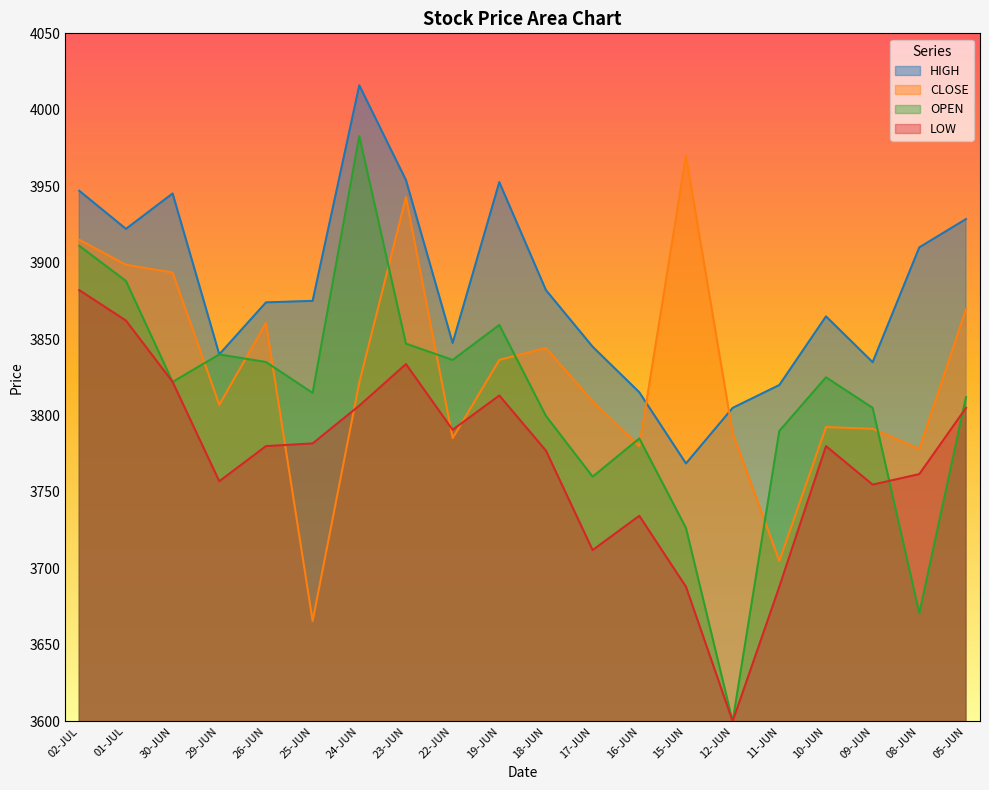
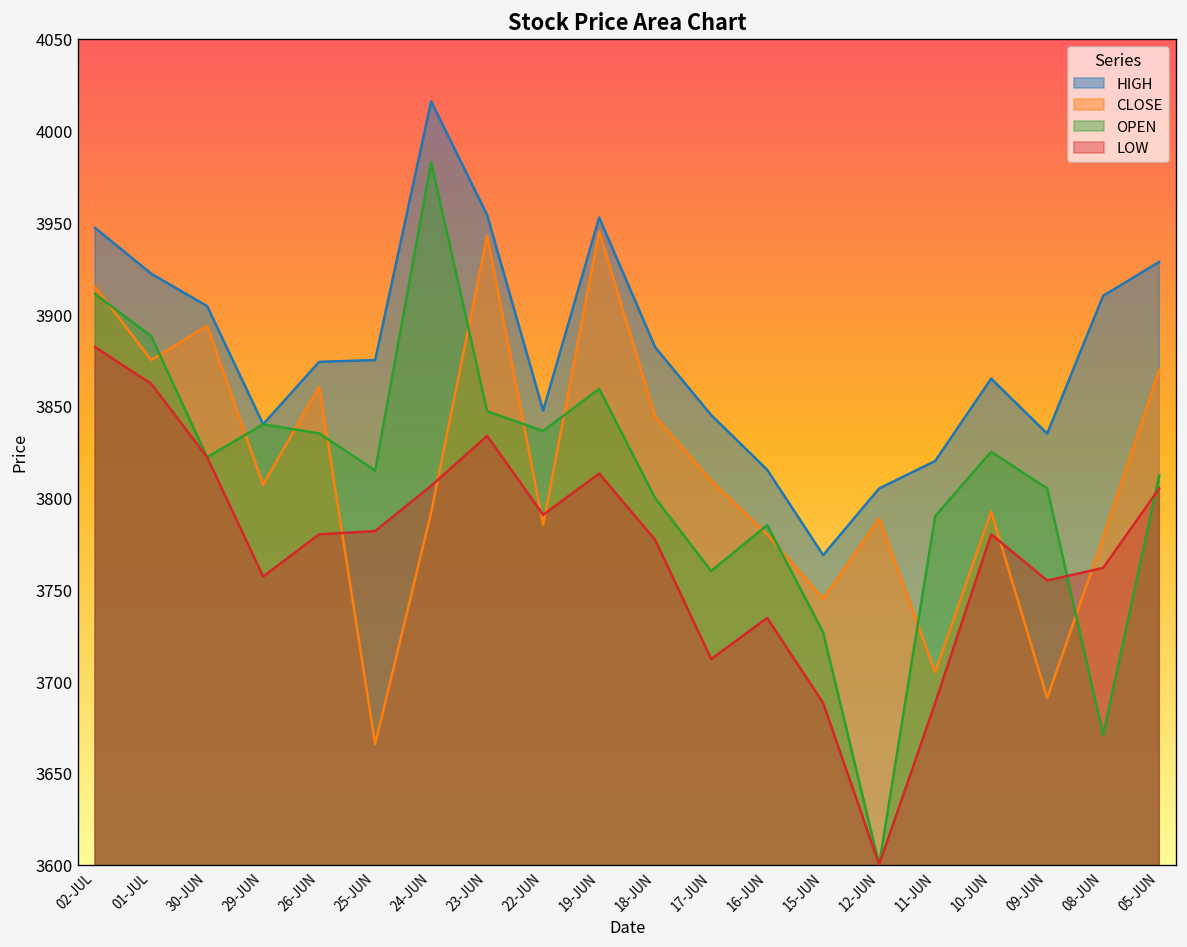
  {
    "HIGH": {
      "02-JUL": 3947,
      "01-JUL": 3922,
-     "30-JUN": 3945,
+     "30-JUN": 3904,
      "26-JUN": 3874,
      "25-JUN": 3875,
      "24-JUN": 4016,
      "23-JUN": 3954,
      "22-JUN": 3847,
      "19-JUN": 3953,
      "18-JUN": 3882,
      "17-JUN": 3845,
      "16-JUN": 3815,
      "15-JUN": 3769,
      "12-JUN": 3805,
      "11-JUN": 3820,
      "10-JUN": 3865,
      "09-JUN": 3835,
      "08-JUN": 3910,
      "05-JUN": 3929
    },
    "CLOSE": {
      "02-JUL": 3915,
-     "01-JUL": 3899,
+     "01-JUL": 3875,
      "30-JUN": 3894,
      "29-JUN": 3807,
      "26-JUN": 3861,
      "25-JUN": 3666,
-     "24-JUN": 3822,
+     "24-JUN": 3792,
      "23-JUN": 3943,
      "22-JUN": 3785,
-     "19-JUN": 3836,
+     "19-JUN": 3945,
      "18-JUN": 3844,
      "17-JUN": 3809,
      "16-JUN": 3780,
-     "15-JUN": 3970,
+     "15-JUN": 3745,
      "12-JUN": 3789,
      "11-JUN": 3705,
      "10-JUN": 3792,
-     "09-JUN": 3791,
+     "09-JUN": 3691,
      "08-JUN": 3778,
      "05-JUN": 3870
    },
    "OPEN": {
      "02-JUL": 3911,
      "01-JUL": 3888,
      "26-JUN": 3835,
      "25-JUN": 3815,
      "24-JUN": 3983,
      "23-JUN": 3847,
      "22-JUN": 3836,
      "19-JUN": 3859,
      "18-JUN": 3800,
      "17-JUN": 3760,
      "16-JUN": 3785,
      "15-JUN": 3726,
      "11-JUN": 3790,
      "10-JUN": 3825,
      "09-JUN": 3805,
      "08-JUN": 3671,
      "05-JUN": 3812
    },
    "LOW": {
      "02-JUL": 3882,
      "01-JUL": 3862,
      "29-JUN": 3757,
      "26-JUN": 3780,
      "25-JUN": 3782,
      "24-JUN": 3806,
      "23-JUN": 3834,
      "22-JUN": 3791,
      "19-JUN": 3813,
      "18-JUN": 3777,
      "17-JUN": 3712,
      "16-JUN": 3734,
      "15-JUN": 3688,
      "11-JUN": 3688,
      "10-JUN": 3780,
      "09-JUN": 3755,
      "08-JUN": 3762,
      "05-JUN": 3805
    }
  }
